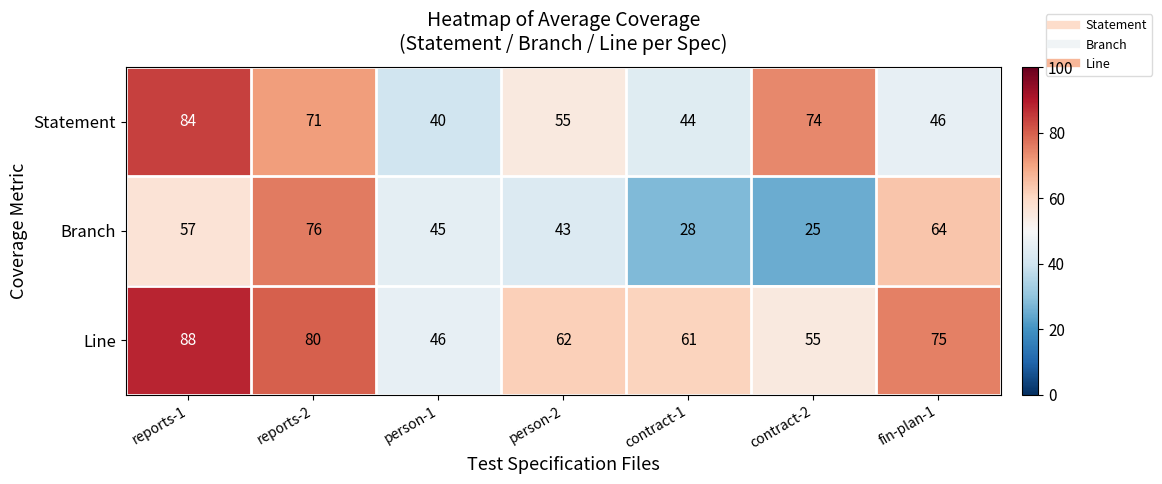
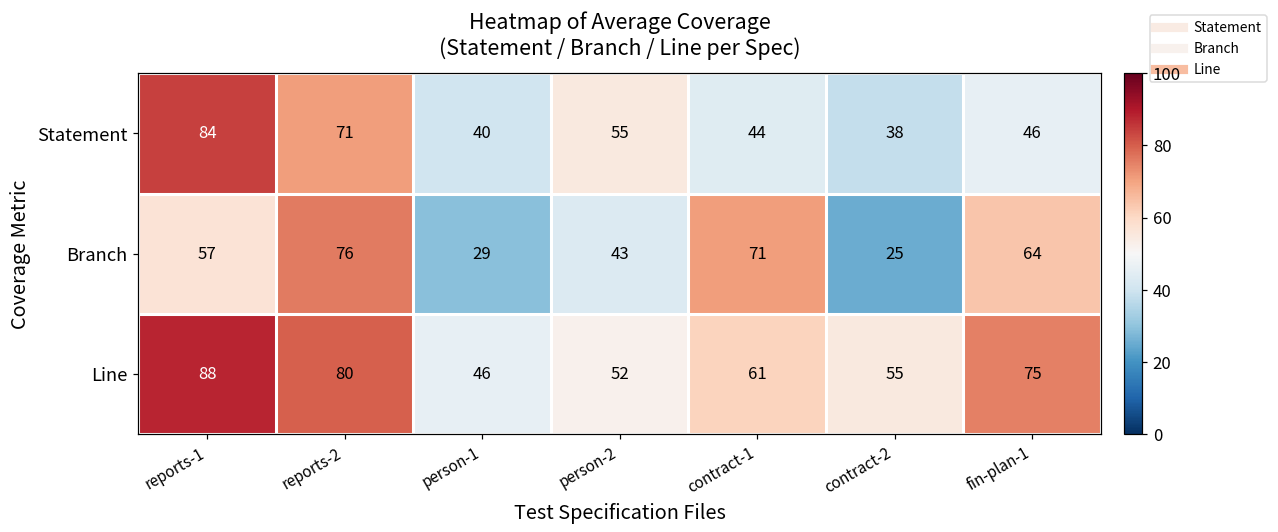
  {
    "Statement": {
      "reports-1": 84,
      "reports-2": 71,
      "person-1": 40,
      "person-2": 55,
      "contract-1": 44,
-     "contract-2": 74,
+     "contract-2": 38,
      "fin-plan-1": 46
    },
    "Branch": {
      "reports-1": 57,
      "reports-2": 76,
-     "person-1": 45,
+     "person-1": 29,
      "person-2": 43,
-     "contract-1": 28,
+     "contract-1": 71,
      "contract-2": 25,
      "fin-plan-1": 64
    },
    "Line": {
      "reports-1": 88,
      "reports-2": 80,
      "person-1": 46,
-     "person-2": 62,
+     "person-2": 52,
      "contract-1": 61,
      "contract-2": 55,
      "fin-plan-1": 75
    }
  }
